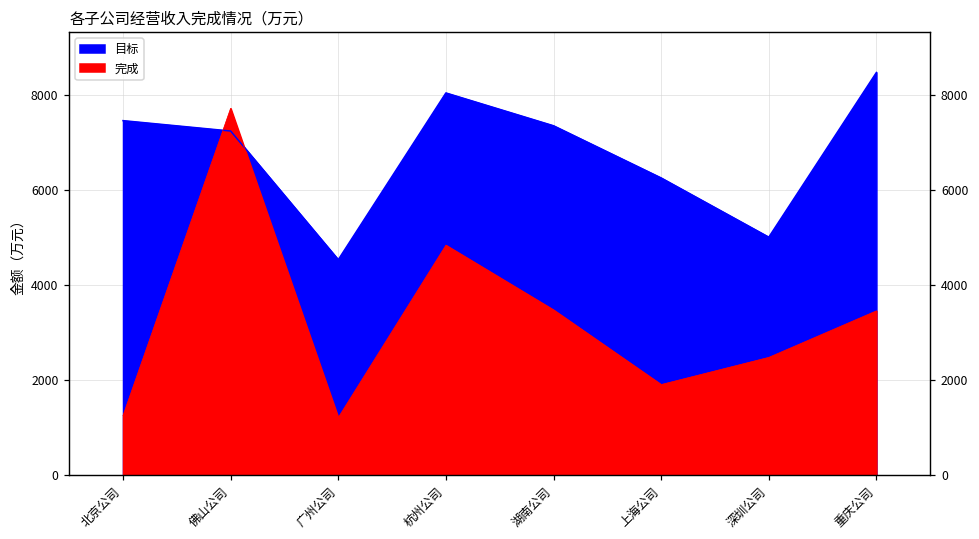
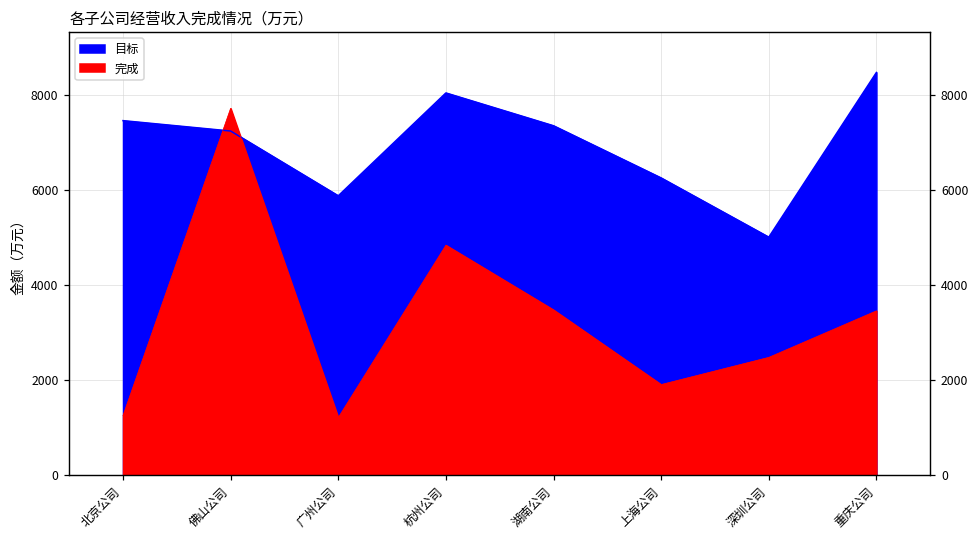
  {
    "目标": {
      "北京公司": 7500,
      "佛山公司": 7200,
-     "广州公司": 4500,
+     "广州公司": 5900,
      "杭州公司": 8000,
      "湖南公司": 7300,
      "上海公司": 6200,
      "深圳公司": 5000,
      "重庆公司": 8500
    },
    "完成": {
      "北京公司": 1200,
      "佛山公司": 7700,
      "广州公司": 1200,
      "杭州公司": 4800,
      "湖南公司": 3500,
      "上海公司": 1900,
      "深圳公司": 2500,
      "重庆公司": 3400
    }
  }
